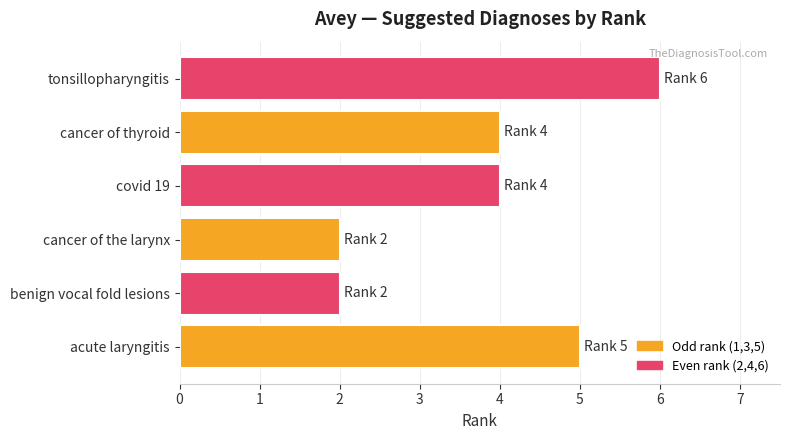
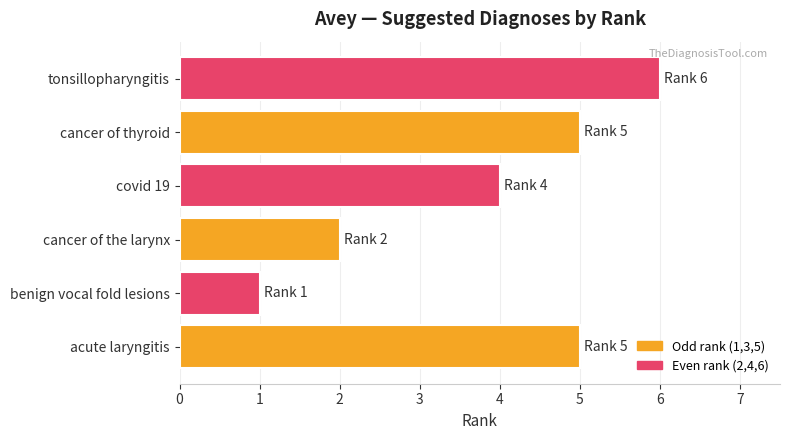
  {
    "tonsillopharyngitis": 6,
-   "cancer of thyroid": 4,
+   "cancer of thyroid": 5,
    "covid 19": 4,
    "cancer of the larynx": 2,
-   "benign vocal fold lesions": 2,
+   "benign vocal fold lesions": 1,
    "acute laryngitis": 5
  }
